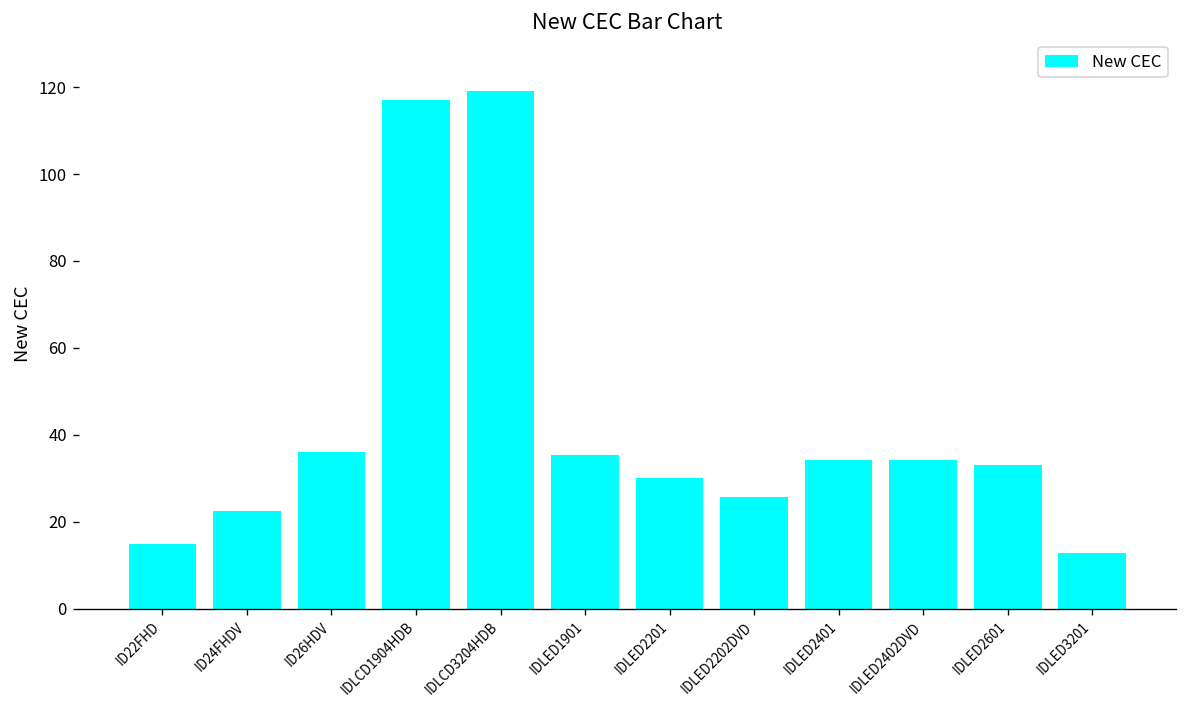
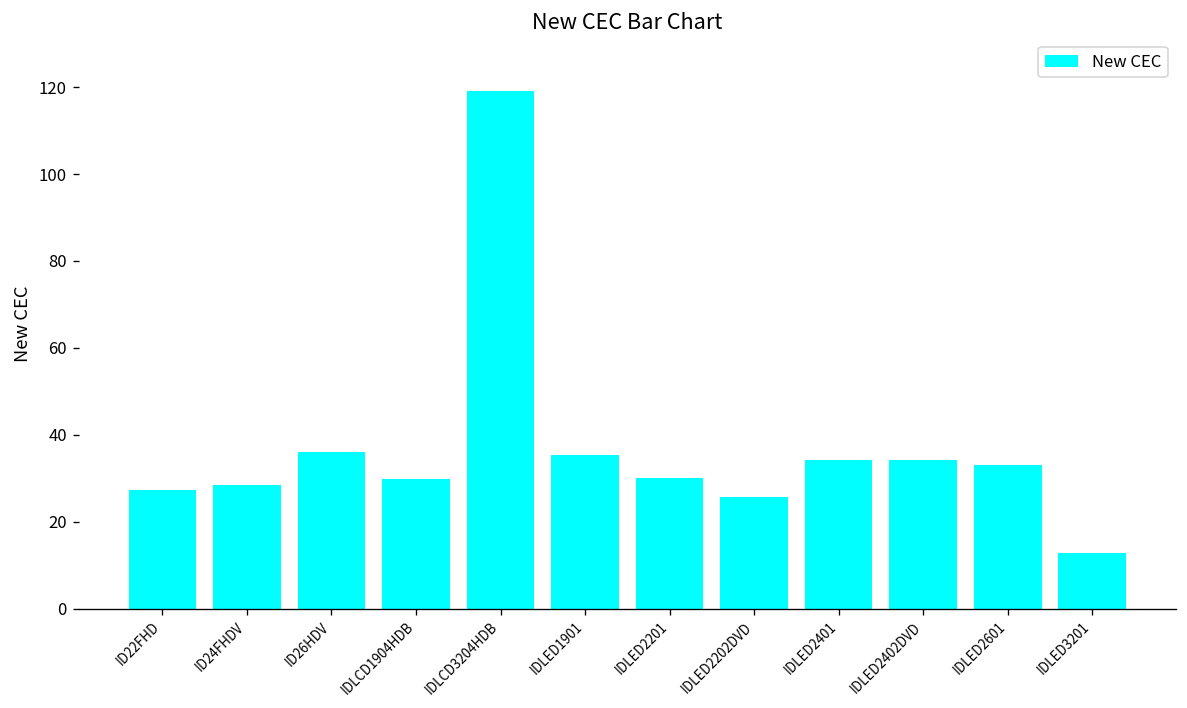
  {
-   "ID22FHD": 15,
-   "ID24FHDV": 22,
+   "ID22FHD": 27,
+   "ID24FHDV": 29,
    "ID26HDV": 36,
-   "IDLCD1904HDB": 117,
+   "IDLCD1904HDB": 30,
    "IDLCD3204HDB": 119,
    "IDLED1901": 35,
    "IDLED2201": 30,
    "IDLED2202DVD": 26,
    "IDLED2401": 34,
    "IDLED2402DVD": 34,
    "IDLED2601": 33,
    "IDLED3201": 13
  }
